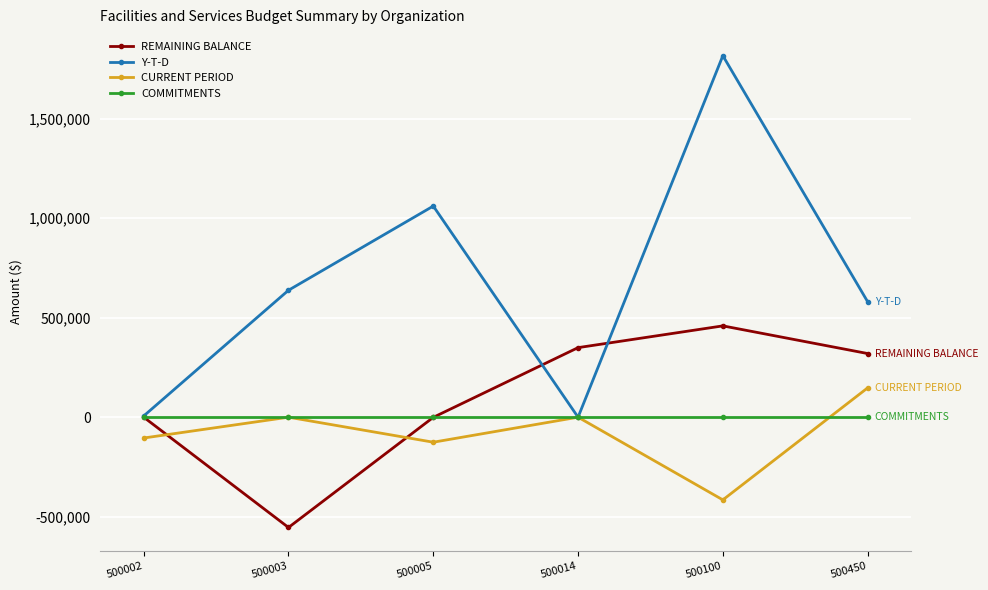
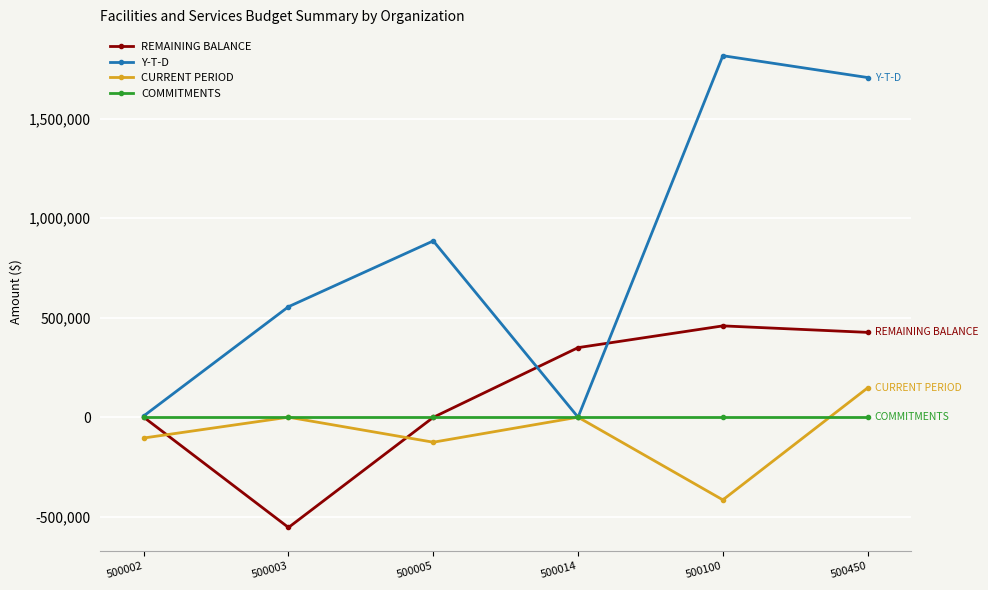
  {
    "REMAINING BALANCE": {
      "500003": "-550,000",
      "500014": "350,000",
      "500100": "460,000",
-     "500450": "320,000"
+     "500450": "430,000"
    },
    "Y-T-D": {
-     "500003": "640,000",
-     "500005": "1,060,000",
+     "500003": "560,000",
+     "500005": "890,000",
      "500100": "1,820,000",
-     "500450": "580,000"
+     "500450": "1,710,000"
    },
    "CURRENT PERIOD": {
      "500002": "-100,000",
      "500005": "-130,000",
      "500100": "-420,000",
      "500450": "150,000"
    },
    "COMMITMENTS": {
      "500100": "0",
      "500450": "0"
    }
  }
